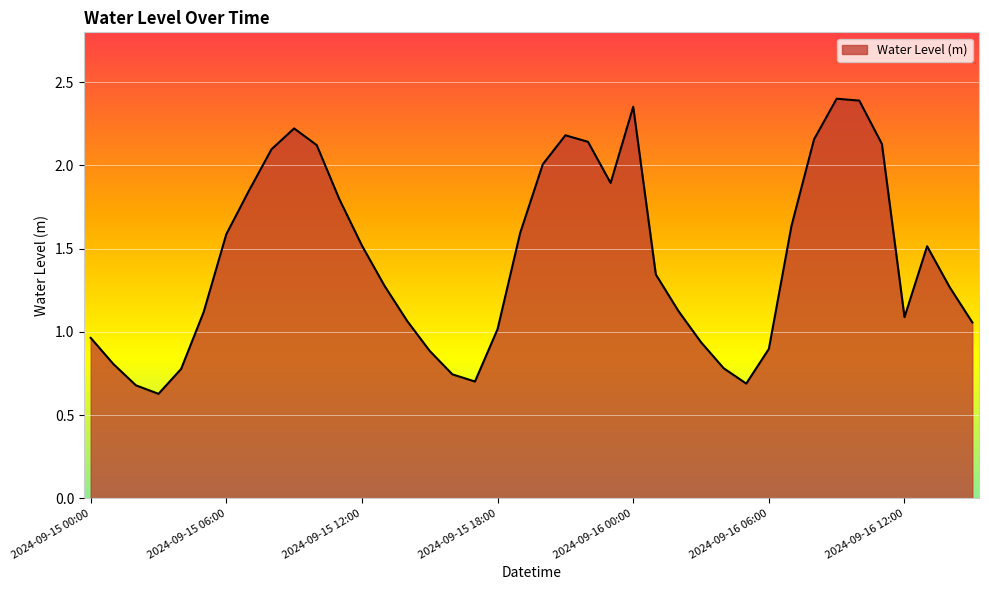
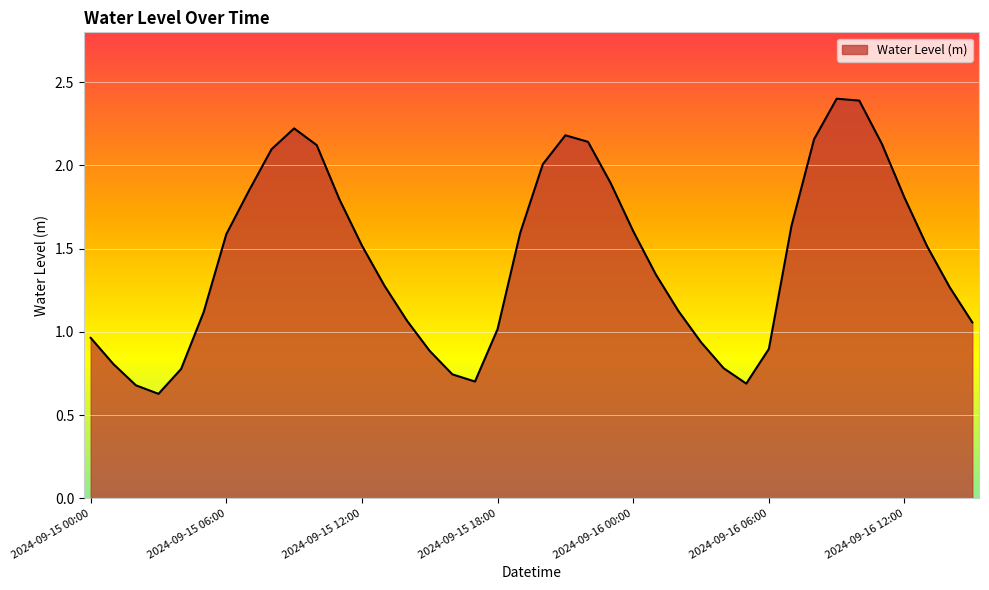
  {
    "2024-09-15 00:00": 0.96,
    "2024-09-15 06:00": 1.59,
    "2024-09-15 12:00": 1.52,
    "2024-09-15 18:00": 1.02,
-   "2024-09-16 00:00": 2.35,
+   "2024-09-16 00:00": 1.61,
    "2024-09-16 06:00": 0.90,
-   "2024-09-16 12:00": 1.09
+   "2024-09-16 12:00": 1.81
  }
